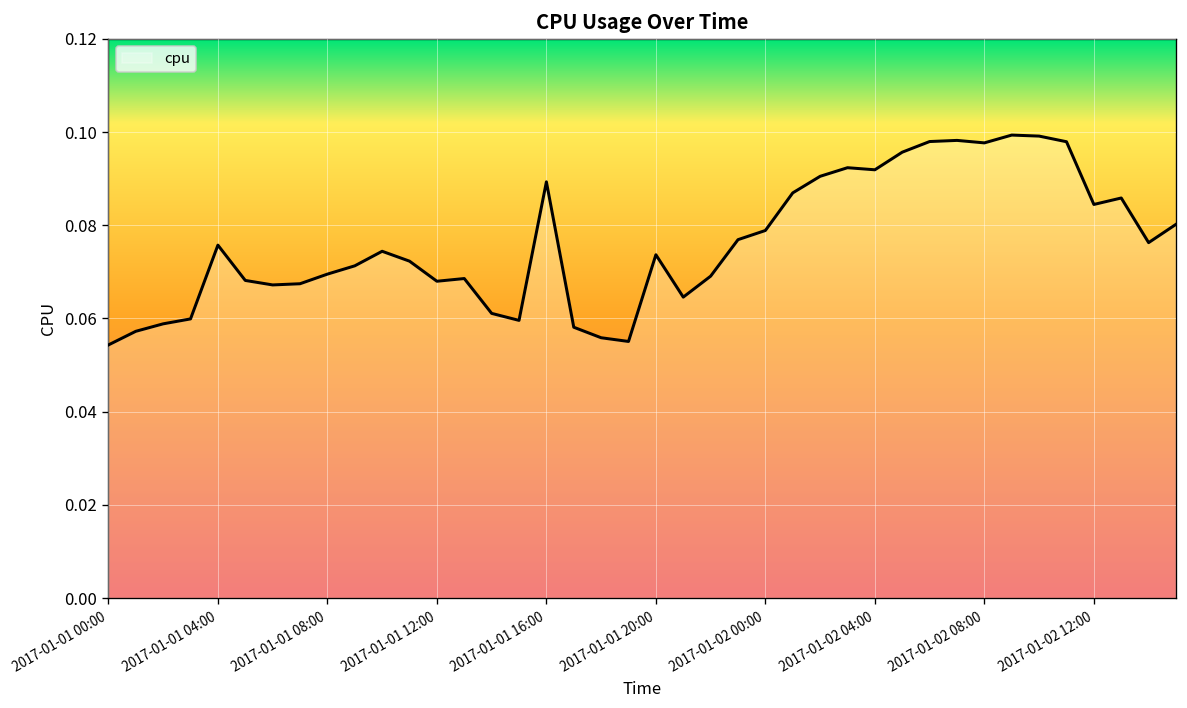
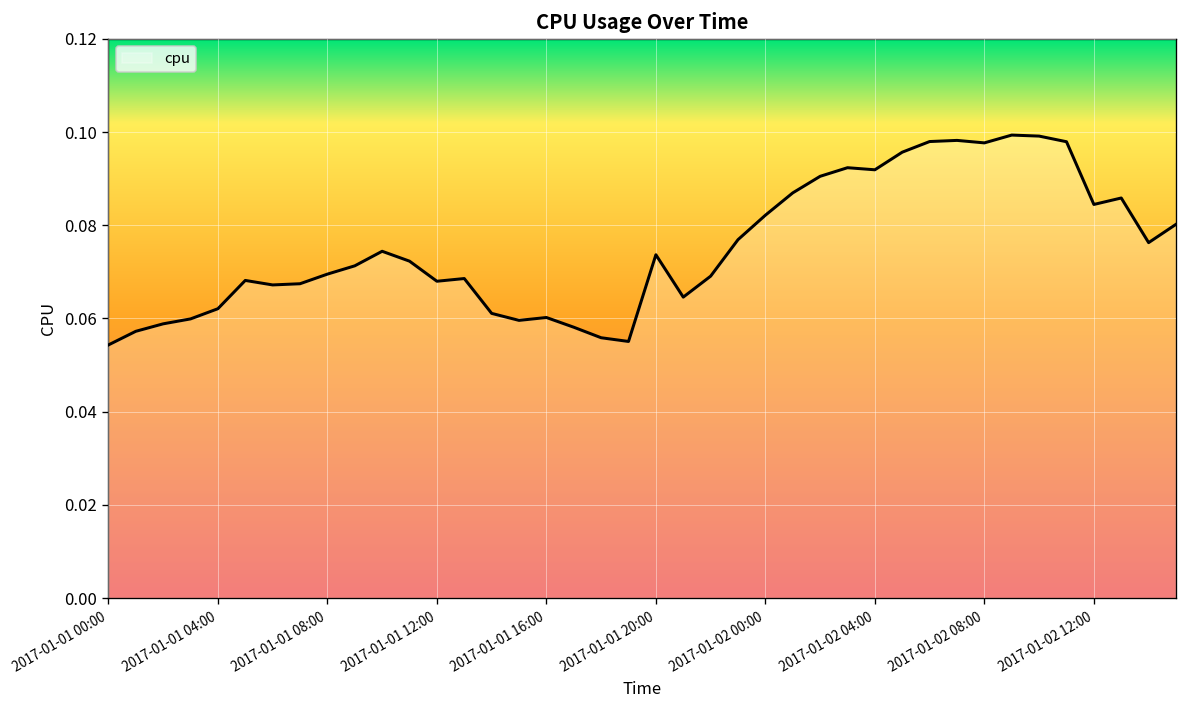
  {
    "2017-01-01 00:00": 0.054,
-   "2017-01-01 04:00": 0.076,
+   "2017-01-01 04:00": 0.062,
    "2017-01-01 08:00": 0.070,
    "2017-01-01 12:00": 0.068,
-   "2017-01-01 16:00": 0.089,
+   "2017-01-01 16:00": 0.060,
    "2017-01-01 20:00": 0.074,
-   "2017-01-02 00:00": 0.079,
+   "2017-01-02 00:00": 0.082,
    "2017-01-02 04:00": 0.092,
    "2017-01-02 08:00": 0.098,
    "2017-01-02 12:00": 0.084
  }
